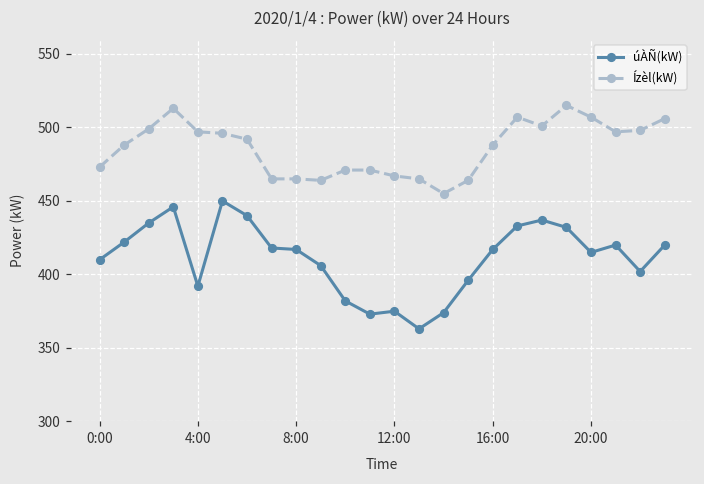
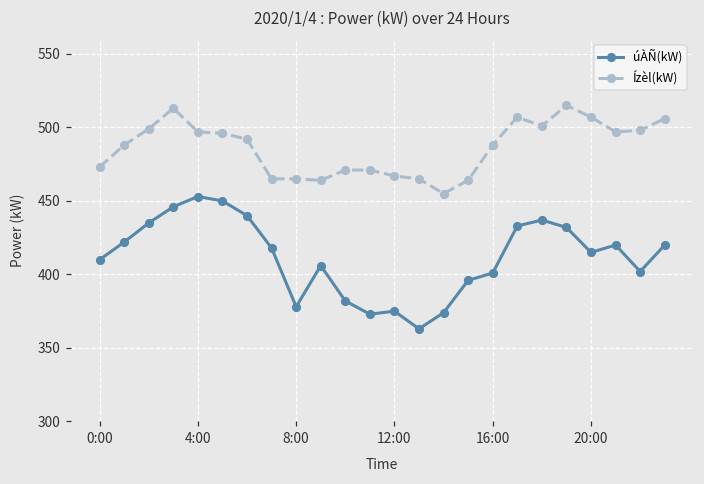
  {
    "úÀÑ(kW)": {
      "0:00": 410,
-     "4:00": 392,
-     "8:00": 417,
+     "4:00": 453,
+     "8:00": 378,
      "12:00": 375,
-     "16:00": 417,
+     "16:00": 401,
      "20:00": 415
    },
    "Ízèl(kW)": {
      "0:00": 473,
      "4:00": 497,
      "8:00": 465,
      "12:00": 467,
      "16:00": 488,
      "20:00": 507
    }
  }
